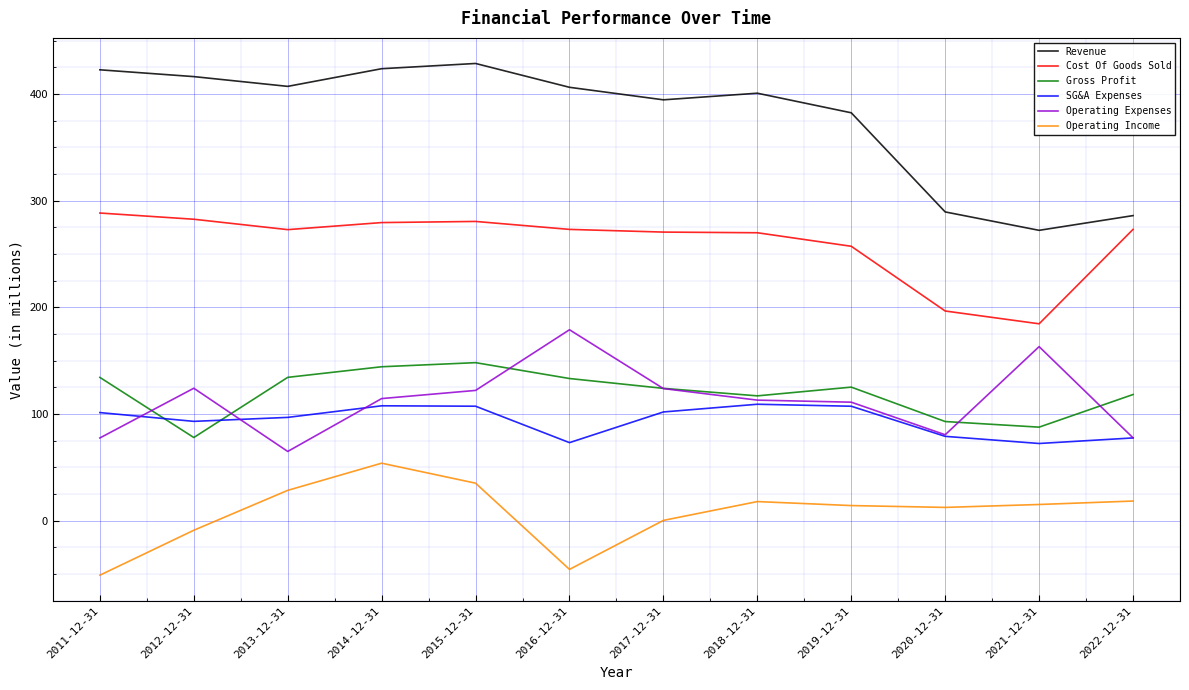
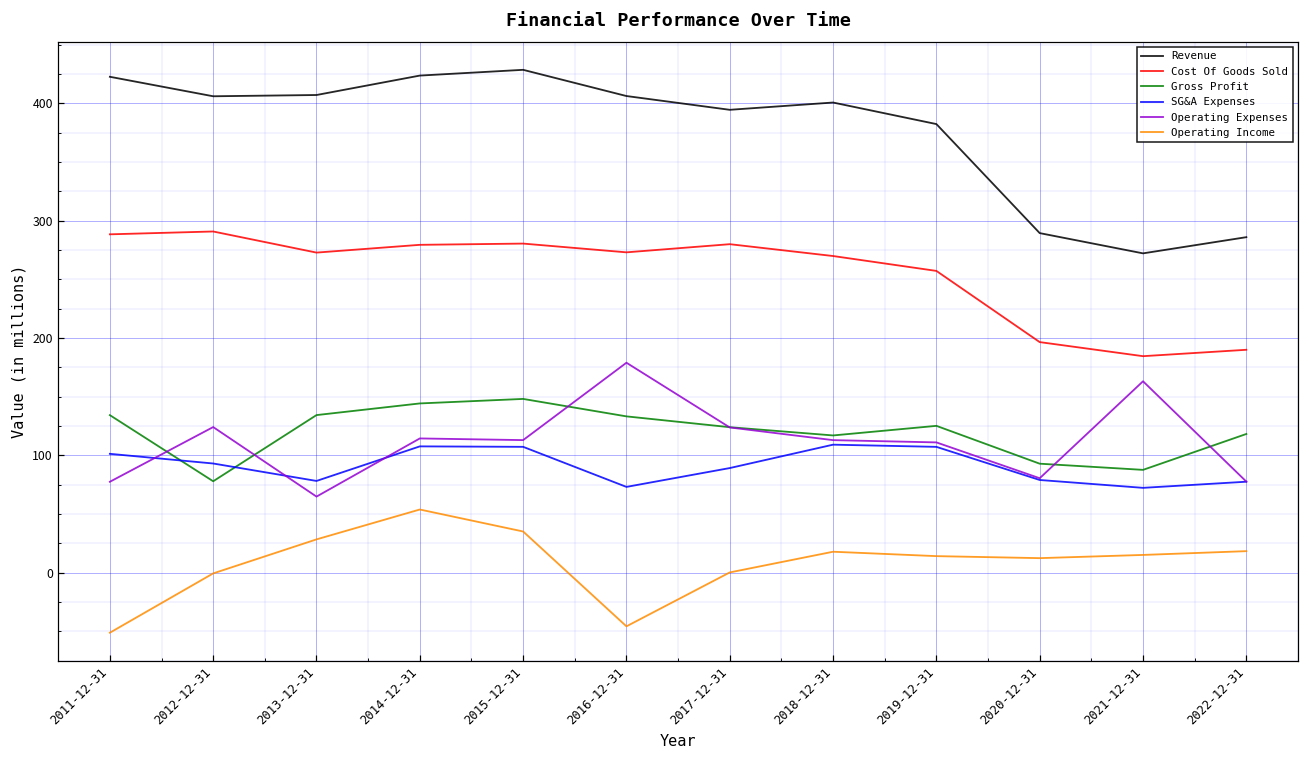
  {
    "Revenue": {
      "2011-12-31": 423,
-     "2012-12-31": 416,
+     "2012-12-31": 406,
      "2013-12-31": 407,
      "2014-12-31": 424,
      "2015-12-31": 429,
      "2016-12-31": 406,
      "2017-12-31": 395,
      "2018-12-31": 401,
      "2019-12-31": 382,
      "2020-12-31": 289,
      "2021-12-31": 272,
      "2022-12-31": 286
    },
    "Cost Of Goods Sold": {
      "2011-12-31": 288,
-     "2012-12-31": 283,
+     "2012-12-31": 291,
      "2013-12-31": 273,
      "2014-12-31": 279,
      "2015-12-31": 281,
      "2016-12-31": 273,
-     "2017-12-31": 271,
+     "2017-12-31": 280,
      "2018-12-31": 270,
      "2019-12-31": 257,
      "2020-12-31": 197,
      "2021-12-31": 185,
-     "2022-12-31": 273
+     "2022-12-31": 190
    },
    "Gross Profit": {
      "2011-12-31": 134,
      "2012-12-31": 78,
      "2013-12-31": 134,
      "2014-12-31": 144,
      "2015-12-31": 148,
      "2016-12-31": 133,
      "2018-12-31": 117,
      "2019-12-31": 125,
      "2020-12-31": 93,
      "2021-12-31": 88,
      "2022-12-31": 118
    },
    "SG&A Expenses": {
      "2011-12-31": 101,
      "2012-12-31": 93,
-     "2013-12-31": 97,
+     "2013-12-31": 78,
      "2014-12-31": 108,
      "2015-12-31": 107,
      "2016-12-31": 73,
-     "2017-12-31": 102,
+     "2017-12-31": 89,
      "2018-12-31": 109,
      "2019-12-31": 107,
      "2021-12-31": 72
    },
    "Operating Expenses": {
      "2011-12-31": 78,
      "2012-12-31": 124,
      "2013-12-31": 65,
      "2014-12-31": 114,
-     "2015-12-31": 122,
+     "2015-12-31": 113,
      "2016-12-31": 179,
      "2018-12-31": 113,
      "2019-12-31": 111,
      "2021-12-31": 163
    },
    "Operating Income": {
      "2011-12-31": -51,
-     "2012-12-31": -9,
+     "2012-12-31": -1,
      "2013-12-31": 28,
      "2014-12-31": 54,
      "2015-12-31": 35,
      "2016-12-31": -46,
      "2017-12-31": 0,
      "2018-12-31": 18,
      "2019-12-31": 14,
      "2020-12-31": 12,
      "2021-12-31": 15,
      "2022-12-31": 18
    }
  }
